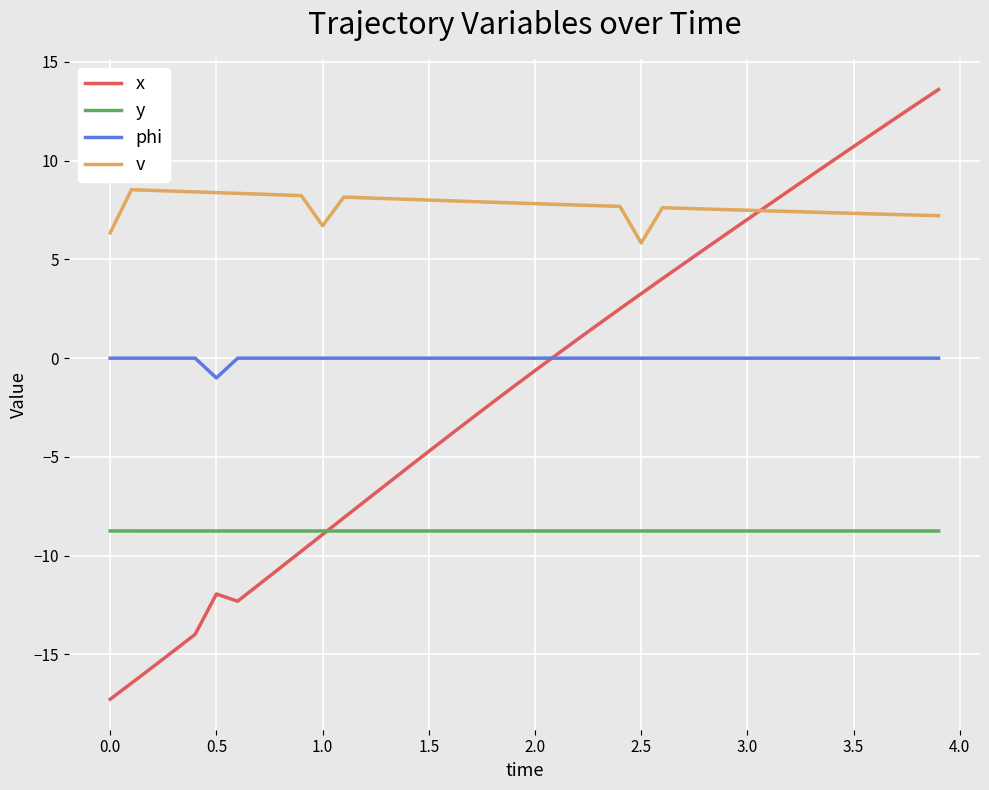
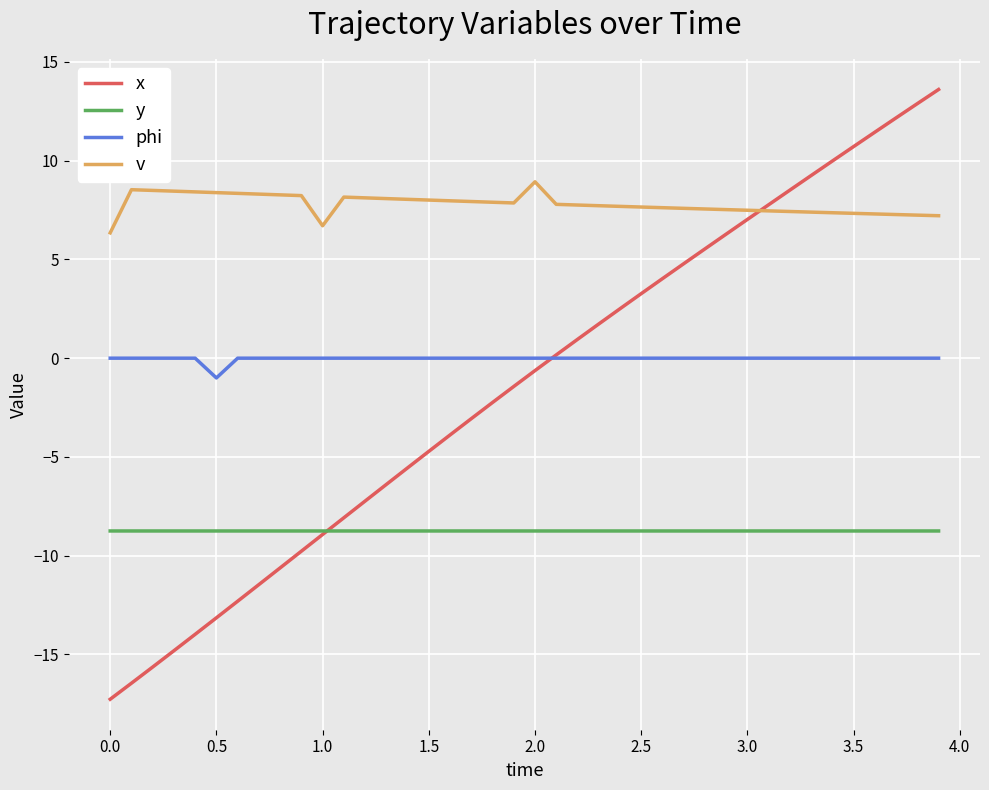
  {
    "x": {
      "0.0": -17.3,
-     "0.5": -11.9,
+     "0.5": -13.1,
      "1.0": -8.9,
      "1.5": -4.7,
      "2.0": -0.6,
      "2.5": 3.3,
      "3.0": 7.0,
      "3.5": 10.7
    },
    "y": {
      "0.0": -8.8,
      "0.5": -8.8,
      "1.0": -8.8,
      "1.5": -8.8,
      "2.0": -8.8,
      "2.5": -8.8,
      "3.0": -8.8,
      "3.5": -8.8
    },
    "phi": {
      "0.0": 0.0,
      "0.5": -1.0,
      "1.0": 0.0,
      "1.5": 0.0,
      "2.0": 0.0,
      "2.5": 0.0,
      "3.0": 0.0,
      "3.5": 0.0
    },
    "v": {
      "0.0": 6.3,
      "0.5": 8.4,
      "1.0": 6.7,
      "1.5": 8.0,
-     "2.0": 7.8,
-     "2.5": 5.8,
+     "2.0": 8.9,
+     "2.5": 7.7,
      "3.0": 7.5,
      "3.5": 7.3
    }
  }
